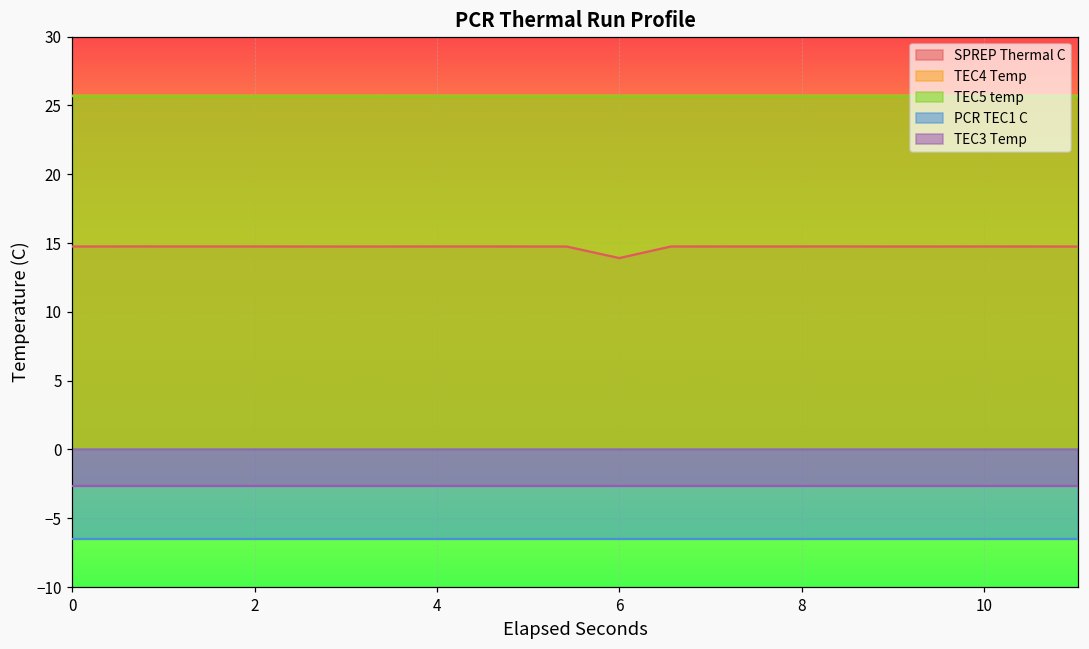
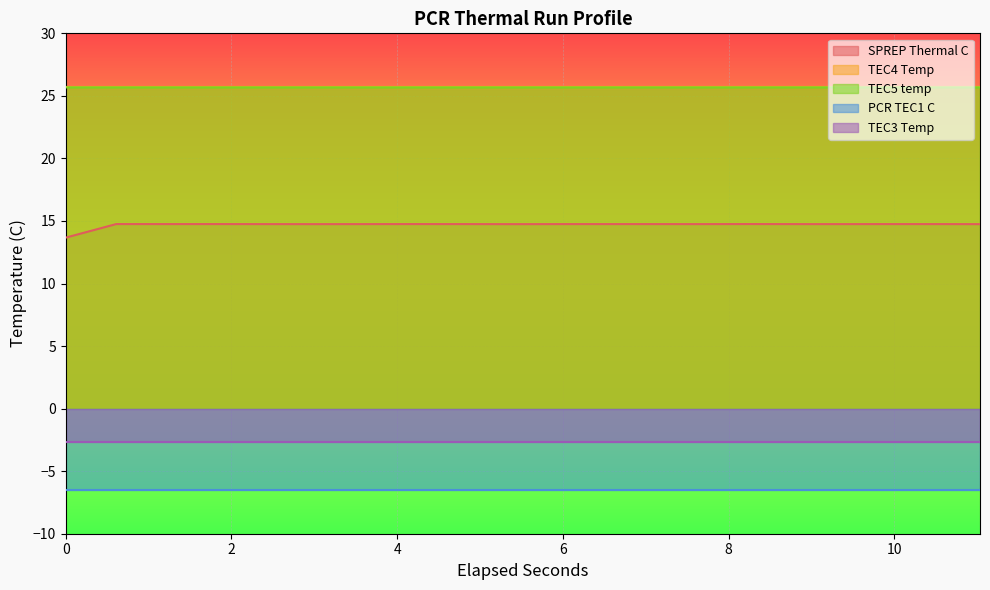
  {
    "SPREP Thermal C": {
-     "0": 14.8,
-     "6": 13.9
+     "0": 13.7,
+     "6": 14.8
    },
    "TEC5 temp": {
      "0": 25.7,
      "6": 25.7
    }
  }
